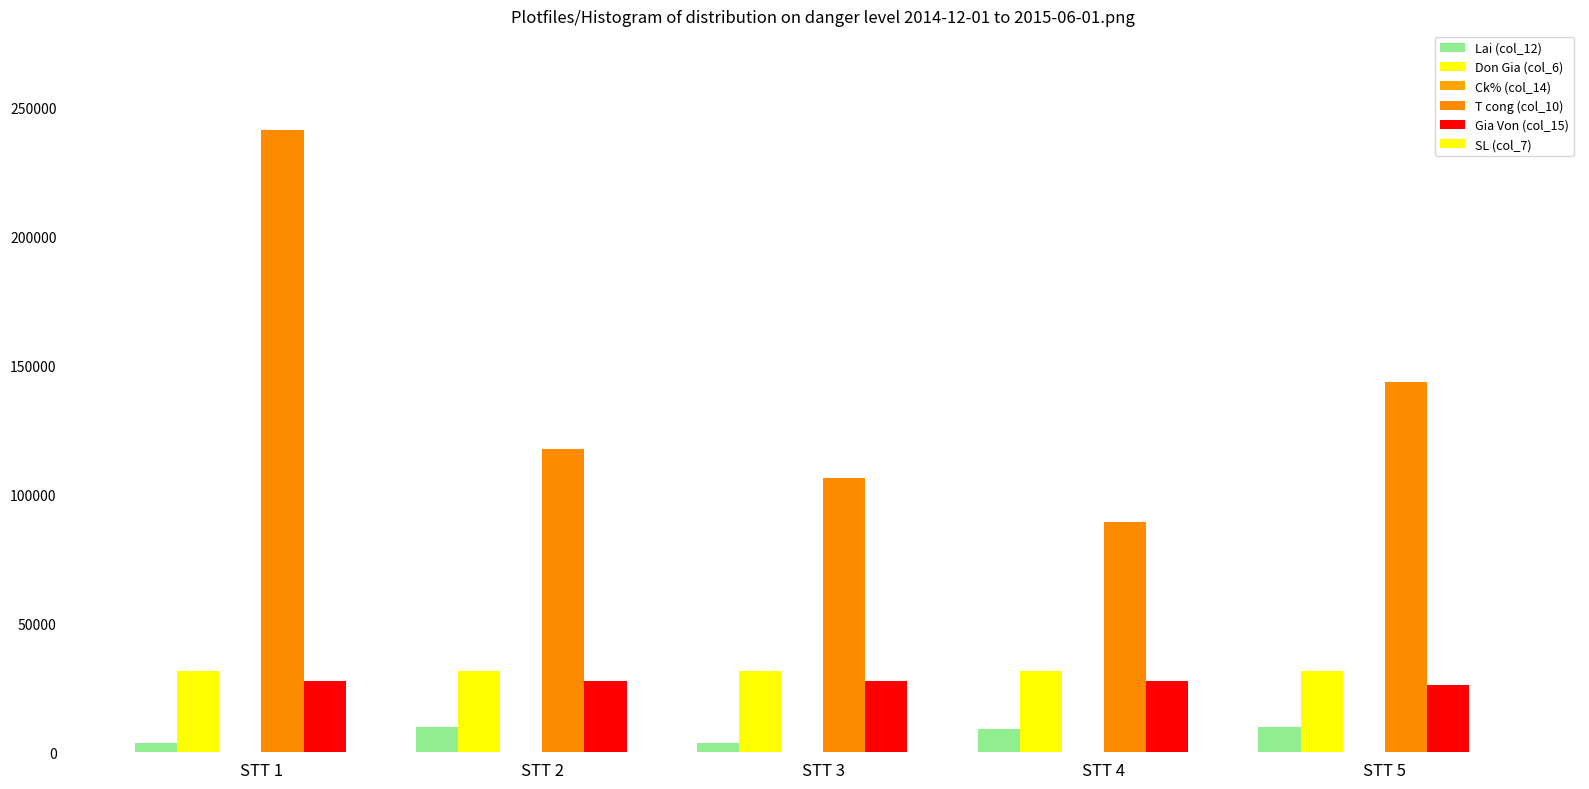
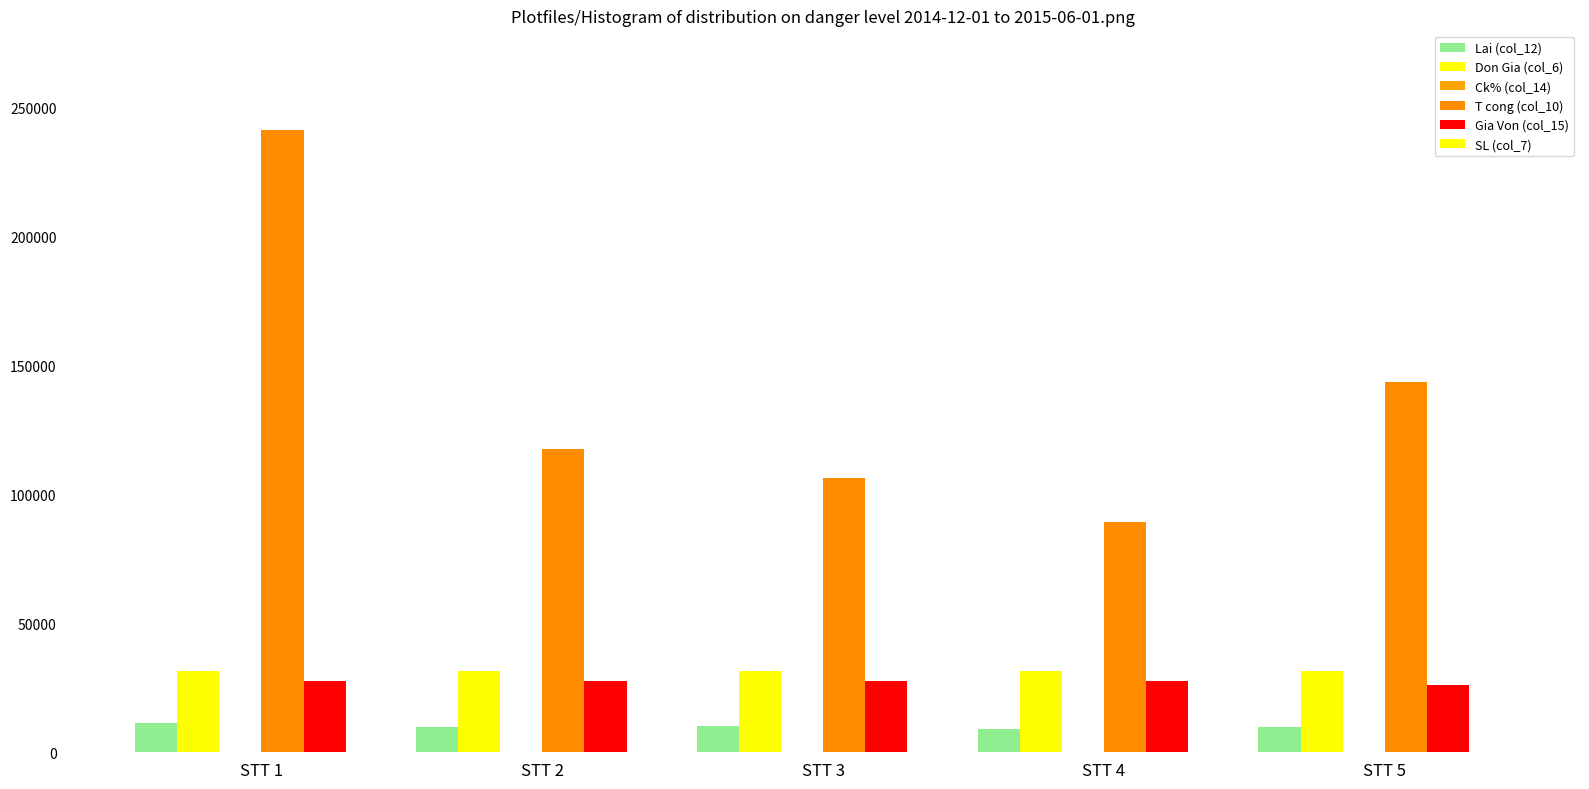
  {
    "Lai (col_12)": {
-     "STT 1": 4000,
+     "STT 1": 11000,
      "STT 2": 10000,
-     "STT 3": 4000,
+     "STT 3": 10000,
      "STT 4": 9000,
      "STT 5": 10000
    },
    "Gia Von (col_15)": {
      "STT 1": 28000,
      "STT 2": 28000,
      "STT 3": 28000,
      "STT 4": 28000,
      "STT 5": 26000
    }
  }
